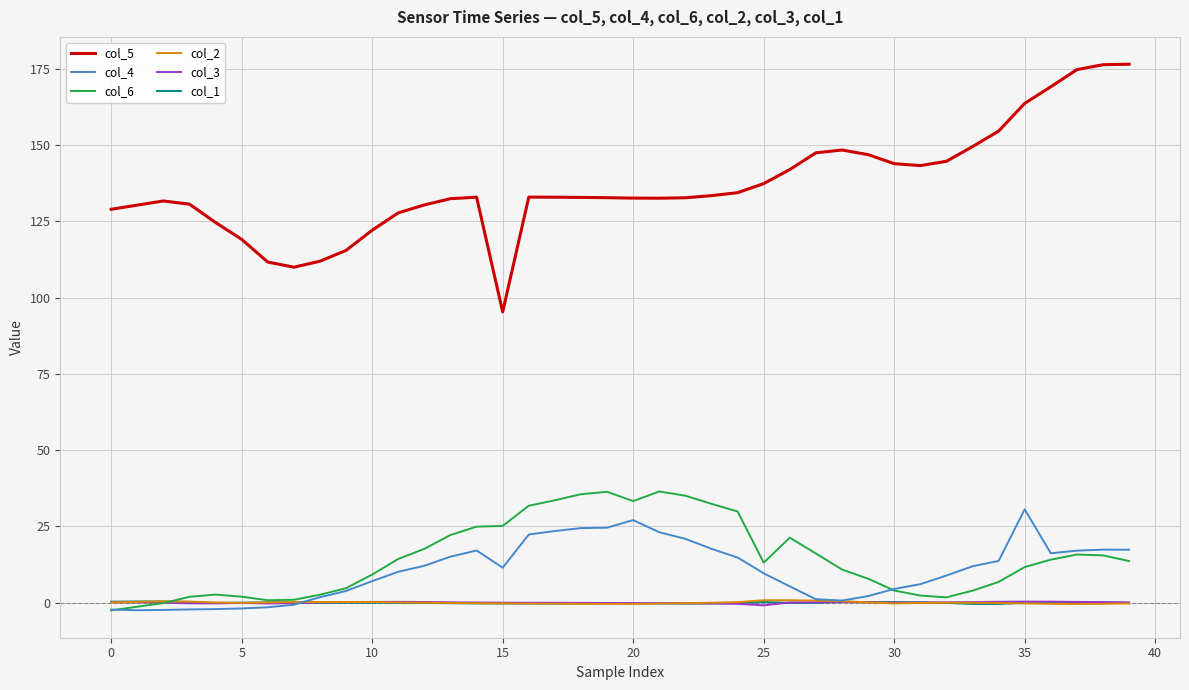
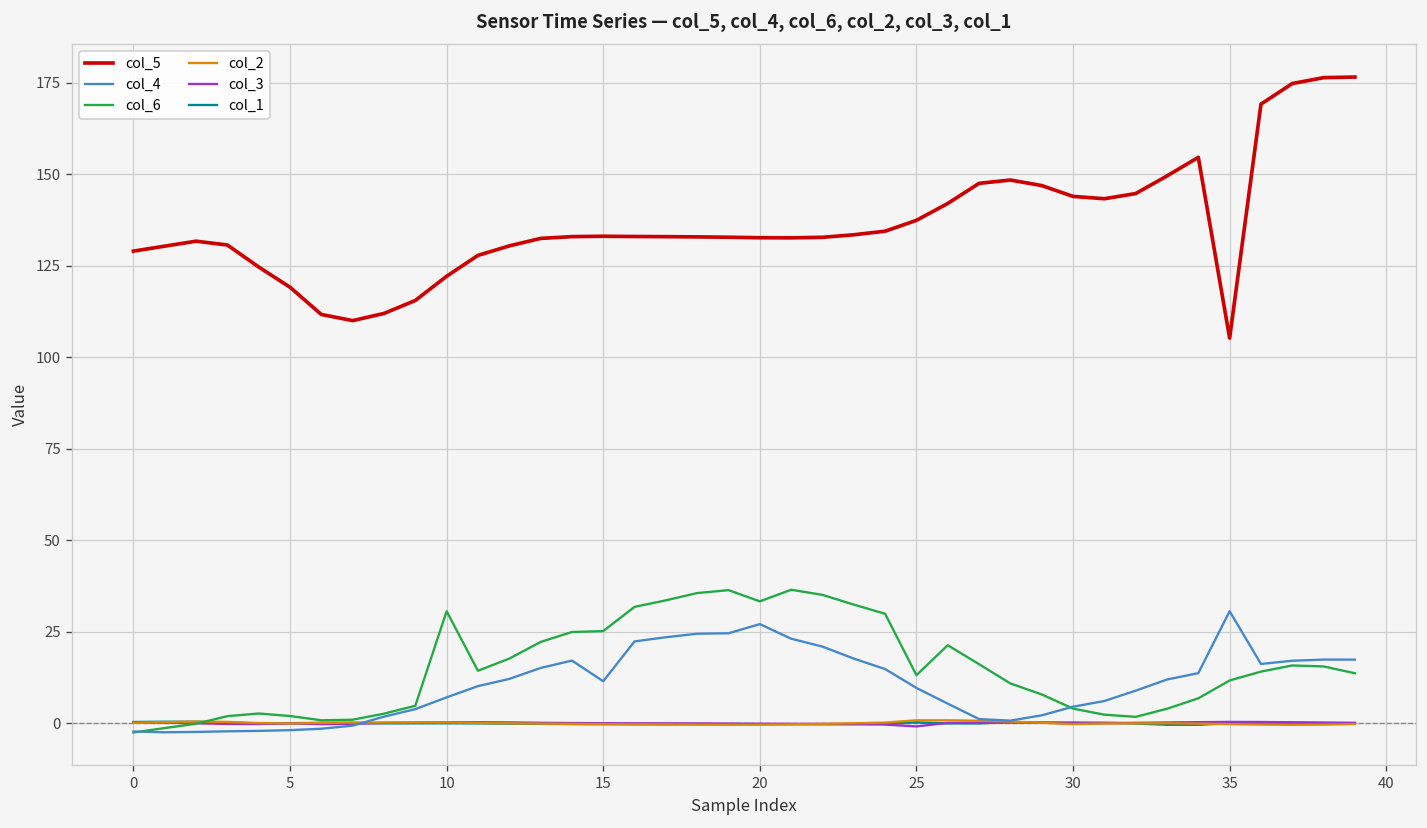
  {
    "col_5": {
      "0": 129,
      "5": 119,
      "10": 122,
-     "15": 95,
+     "15": 133,
      "20": 133,
      "25": 137,
      "30": 144,
-     "35": 164
+     "35": 105
    },
    "col_4": {
      "5": -2,
      "10": 7,
      "15": 11,
      "20": 27,
      "25": 10,
      "35": 31
    },
    "col_6": {
      "5": 2,
-     "10": 9,
+     "10": 31,
      "15": 25,
      "20": 33,
      "25": 13,
      "35": 12
    },
    "col_3": {
      "25": -1
    }
  }
